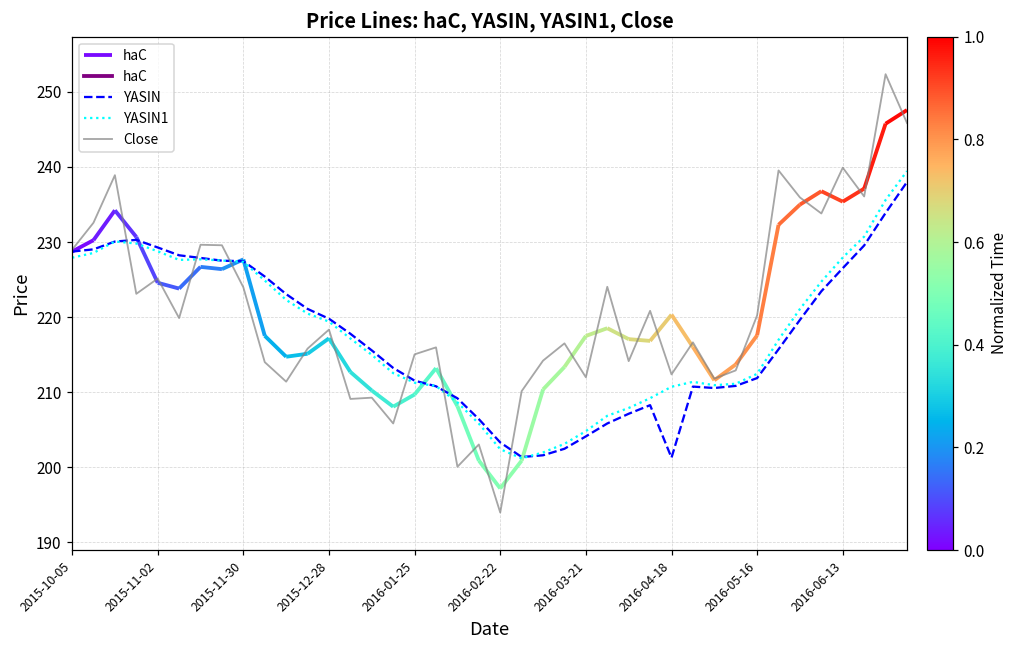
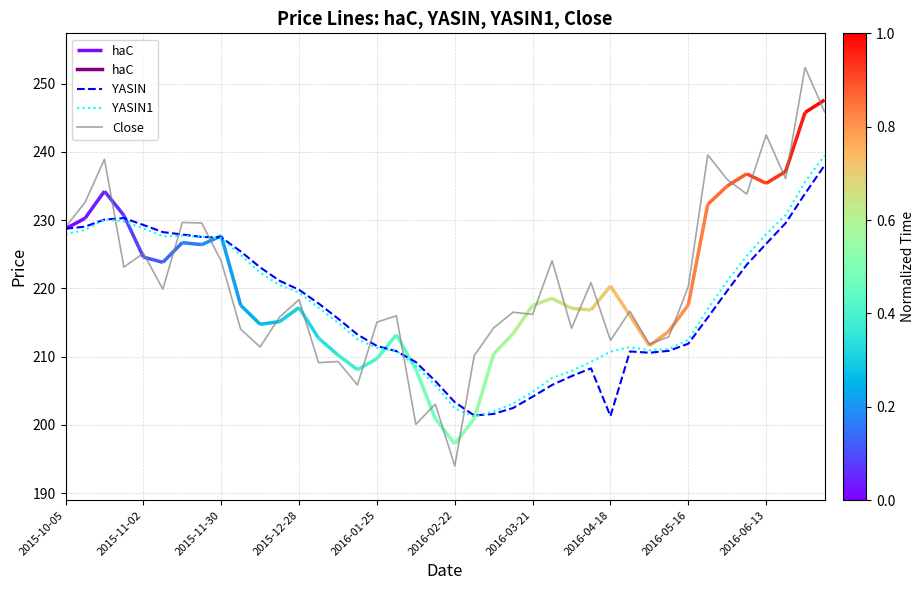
  {
    "YASIN": {
      "2015-11-02": 229,
      "2015-12-28": 220,
      "2016-02-22": 203,
      "2016-03-21": 204,
      "2016-04-18": 201,
      "2016-05-16": 212,
      "2016-06-13": 227
    },
    "YASIN1": {
      "2015-10-05": 228,
      "2015-11-02": 229,
      "2015-12-28": 219,
      "2016-02-22": 202,
      "2016-03-21": 205,
      "2016-04-18": 211,
      "2016-05-16": 212,
      "2016-06-13": 228
    },
    "Close": {
      "2015-11-02": 225,
      "2015-11-30": 224,
      "2015-12-28": 218,
      "2016-01-25": 215,
      "2016-02-22": 194,
-     "2016-03-21": 212,
+     "2016-03-21": 216,
      "2016-04-18": 212,
      "2016-05-16": 220,
-     "2016-06-13": 240
+     "2016-06-13": 242
    }
  }
